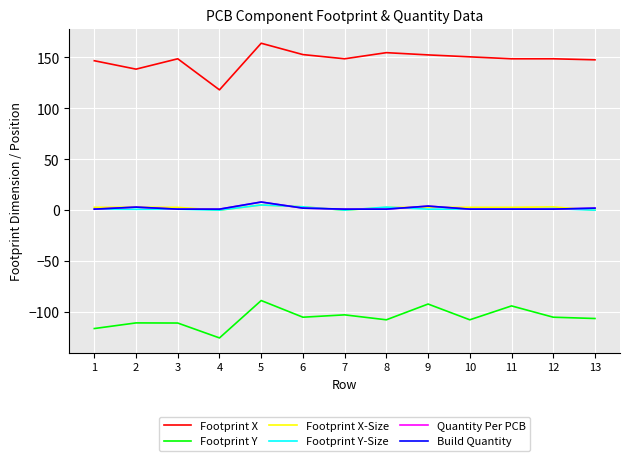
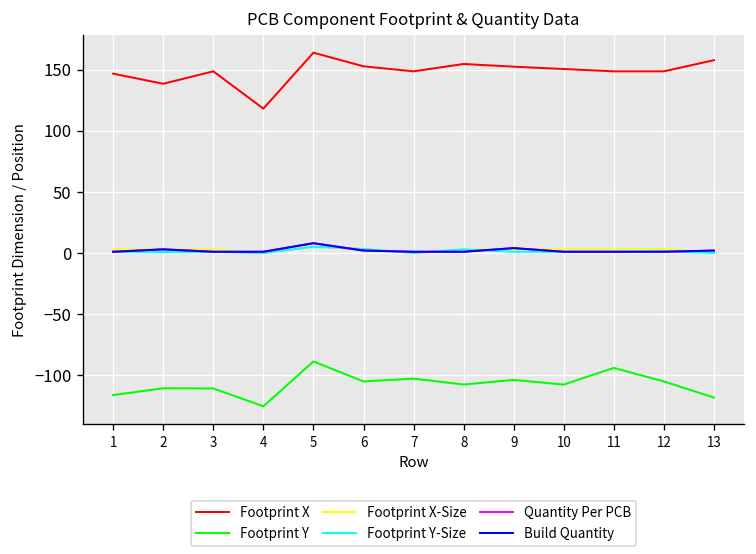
  {
    "Footprint X": {
      "1": 147,
      "2": 138,
      "3": 149,
      "4": 118,
      "5": 164,
      "6": 153,
      "7": 149,
      "8": 155,
      "9": 152,
      "10": 150,
      "11": 149,
      "12": 149,
-     "13": 147
+     "13": 158
    },
    "Footprint Y": {
      "1": -116,
      "2": -111,
      "3": -111,
      "4": -125,
      "5": -89,
      "6": -105,
      "7": -103,
      "8": -108,
-     "9": -92,
+     "9": -104,
      "10": -108,
      "11": -94,
      "12": -105,
-     "13": -106
+     "13": -118
    },
    "Build Quantity": {
      "5": 8
    }
  }
